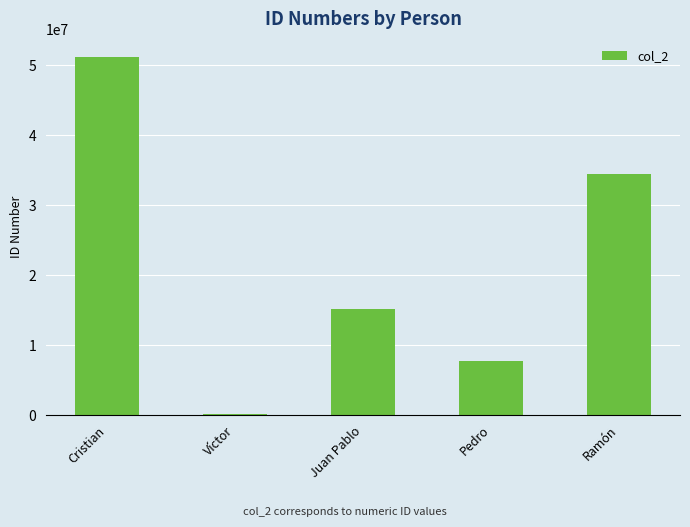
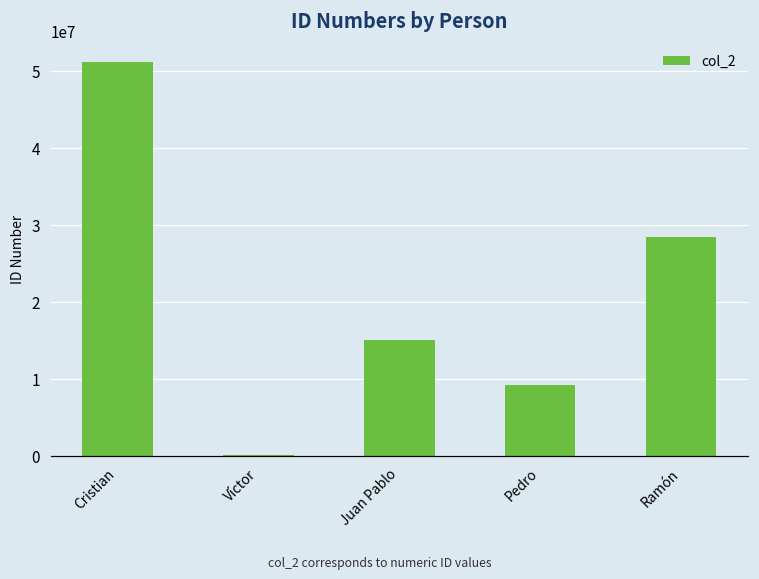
  {
    "Cristian": 51000000,
    "Juan Pablo": 15000000,
-   "Pedro": 8000000,
-   "Ramón": 35000000
+   "Pedro": 9000000,
+   "Ramón": 29000000
  }
